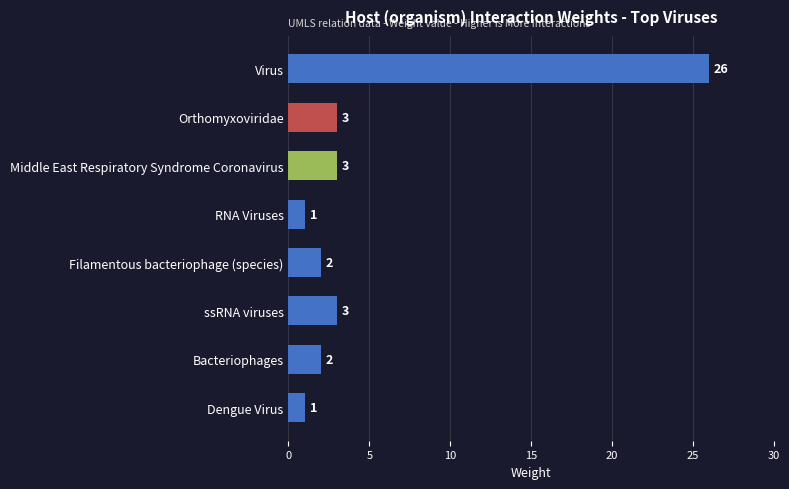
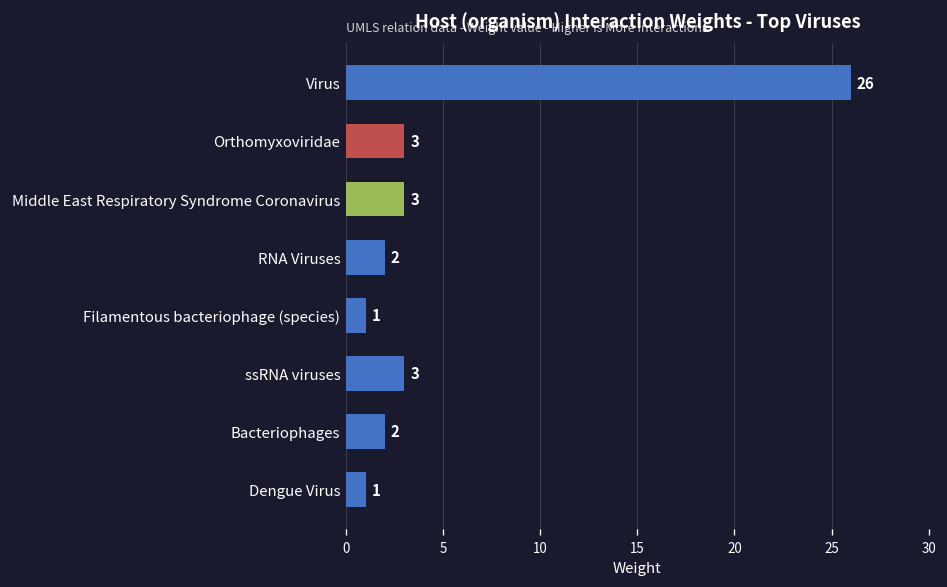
  {
    "Virus": 26,
    "Orthomyxoviridae": 3,
    "Middle East Respiratory Syndrome Coronavirus": 3,
-   "RNA Viruses": 1,
-   "Filamentous bacteriophage (species)": 2,
+   "RNA Viruses": 2,
+   "Filamentous bacteriophage (species)": 1,
    "ssRNA viruses": 3,
    "Bacteriophages": 2,
    "Dengue Virus": 1
  }
